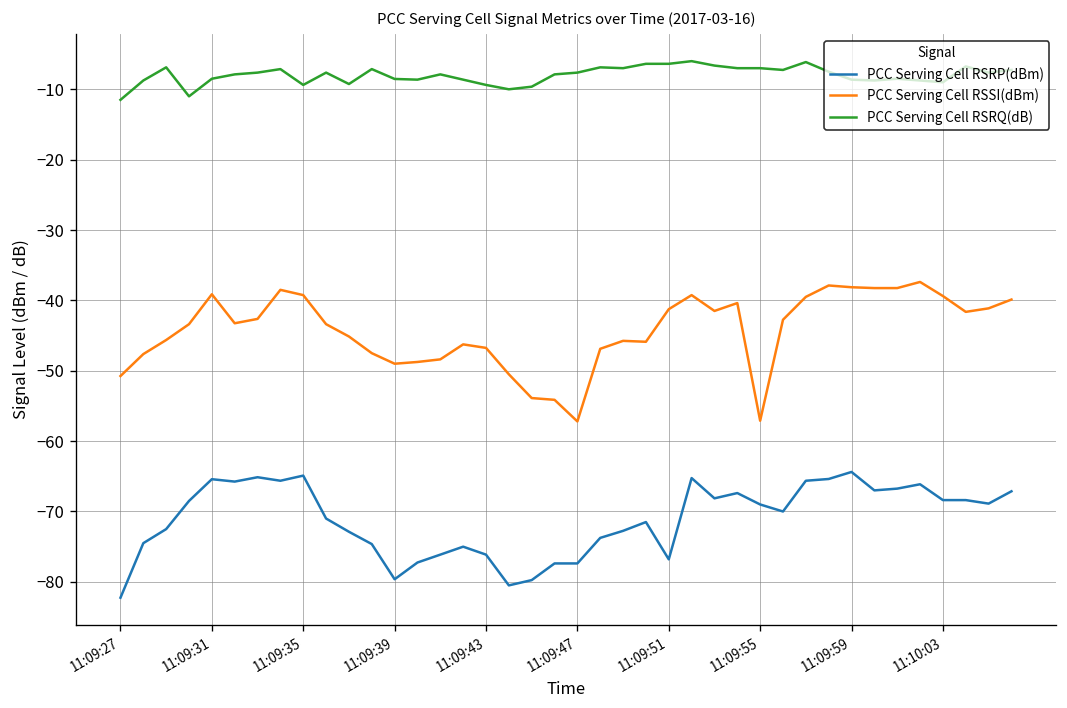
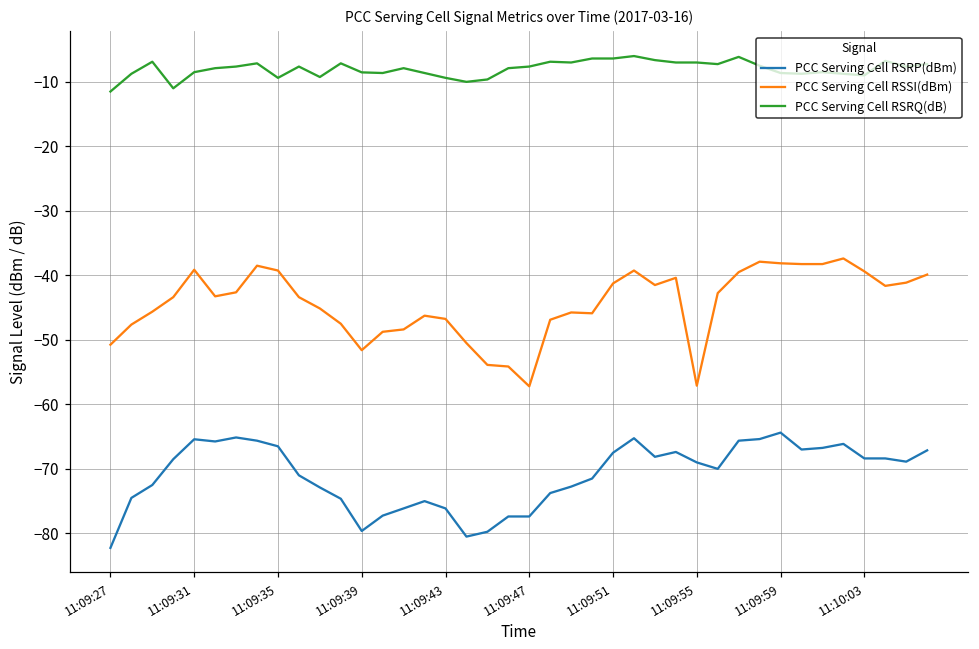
  {
    "PCC Serving Cell RSRP(dBm)": {
      "11:09:27": -82,
      "11:09:31": -65,
-     "11:09:35": -65,
+     "11:09:35": -67,
      "11:09:39": -80,
      "11:09:43": -76,
      "11:09:47": -77,
-     "11:09:51": -77,
+     "11:09:51": -68,
      "11:09:55": -69,
      "11:09:59": -64,
      "11:10:03": -68
    },
    "PCC Serving Cell RSSI(dBm)": {
      "11:09:27": -51,
      "11:09:31": -39,
      "11:09:35": -39,
-     "11:09:39": -49,
+     "11:09:39": -52,
      "11:09:43": -47,
      "11:09:47": -57,
      "11:09:51": -41,
      "11:09:55": -57,
      "11:09:59": -38,
      "11:10:03": -39
    },
    "PCC Serving Cell RSRQ(dB)": {
      "11:09:27": -12,
      "11:09:31": -9,
      "11:09:35": -9,
      "11:09:39": -9,
      "11:09:43": -9,
      "11:09:47": -8,
      "11:09:51": -6,
      "11:09:55": -7
    }
  }
